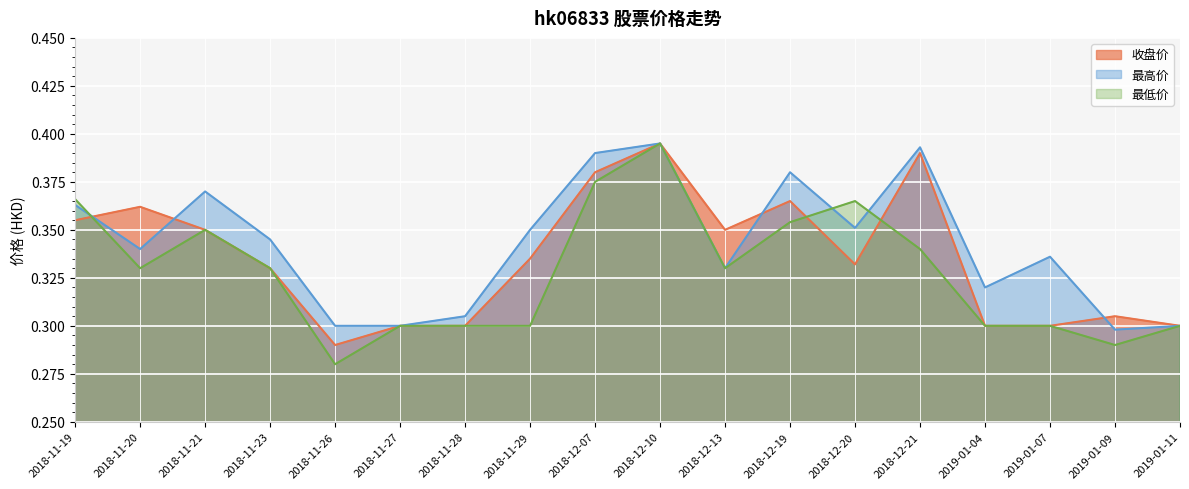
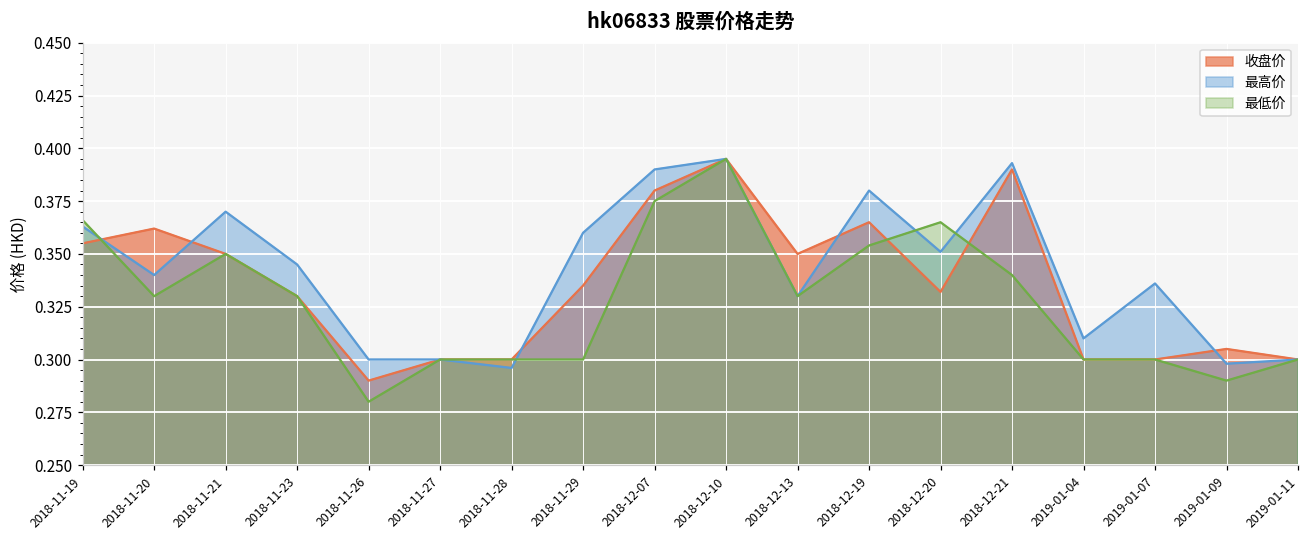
  {
    "收盘价": {
      "2018-11-19": 0.355,
      "2018-11-20": 0.362,
      "2018-11-26": 0.290,
      "2018-11-29": 0.335,
      "2018-12-07": 0.380,
      "2018-12-13": 0.350,
      "2018-12-19": 0.365,
      "2018-12-20": 0.332,
      "2018-12-21": 0.390,
      "2019-01-09": 0.305
    },
    "最高价": {
      "2018-11-19": 0.363,
      "2018-11-20": 0.340,
      "2018-11-21": 0.370,
      "2018-11-23": 0.345,
      "2018-11-26": 0.300,
-     "2018-11-28": 0.305,
-     "2018-11-29": 0.35,
+     "2018-11-28": 0.296,
+     "2018-11-29": 0.36,
      "2018-12-07": 0.390,
      "2018-12-19": 0.380,
      "2018-12-20": 0.351,
      "2018-12-21": 0.393,
-     "2019-01-04": 0.32,
+     "2019-01-04": 0.31,
      "2019-01-07": 0.336,
      "2019-01-09": 0.298
    },
    "最低价": {
      "2018-11-19": 0.366,
      "2018-11-20": 0.330,
      "2018-11-26": 0.280,
      "2018-11-29": 0.300,
      "2018-12-07": 0.375,
      "2018-12-19": 0.354,
      "2018-12-20": 0.365,
      "2018-12-21": 0.340,
      "2019-01-09": 0.290
    }
  }
